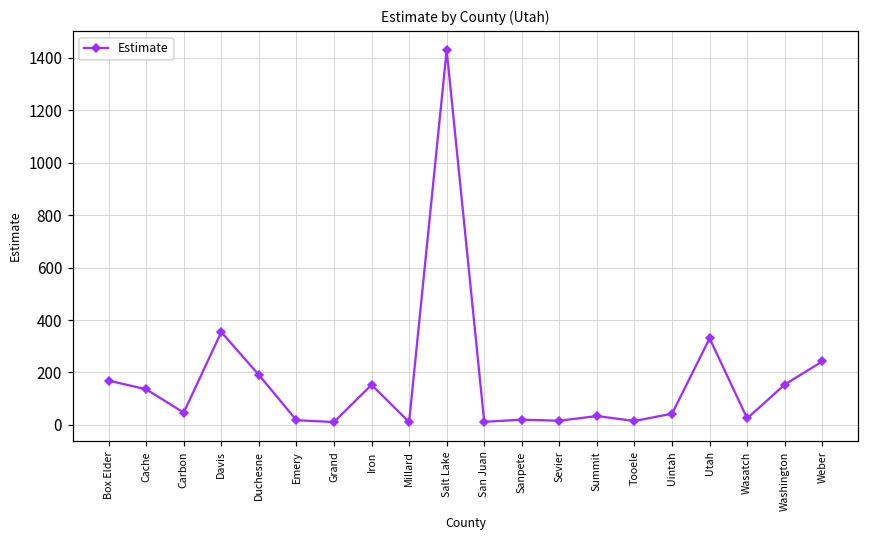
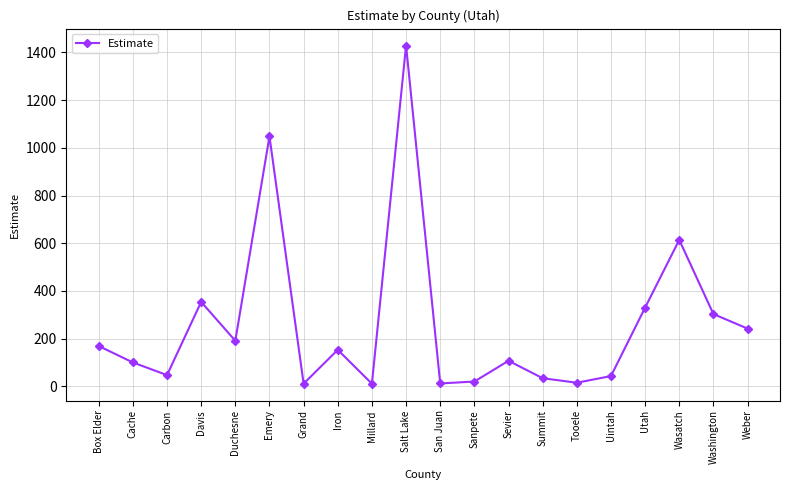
  {
    "Box Elder": 170,
-   "Cache": 140,
+   "Cache": 100,
    "Carbon": 50,
    "Davis": 350,
    "Duchesne": 190,
-   "Emery": 20,
+   "Emery": 1050,
    "Grand": 10,
    "Iron": 150,
    "Millard": 10,
    "Salt Lake": 1430,
    "San Juan": 10,
    "Sanpete": 20,
-   "Sevier": 20,
+   "Sevier": 110,
    "Summit": 30,
    "Tooele": 20,
    "Uintah": 40,
    "Utah": 330,
-   "Wasatch": 30,
-   "Washington": 150,
+   "Wasatch": 610,
+   "Washington": 300,
    "Weber": 240
  }
